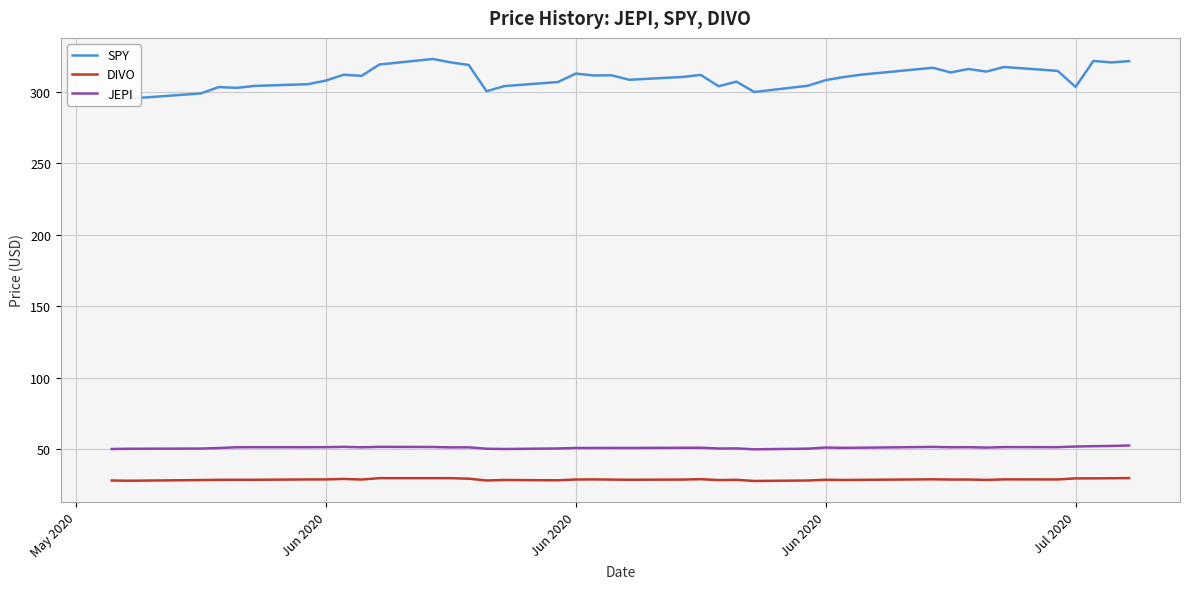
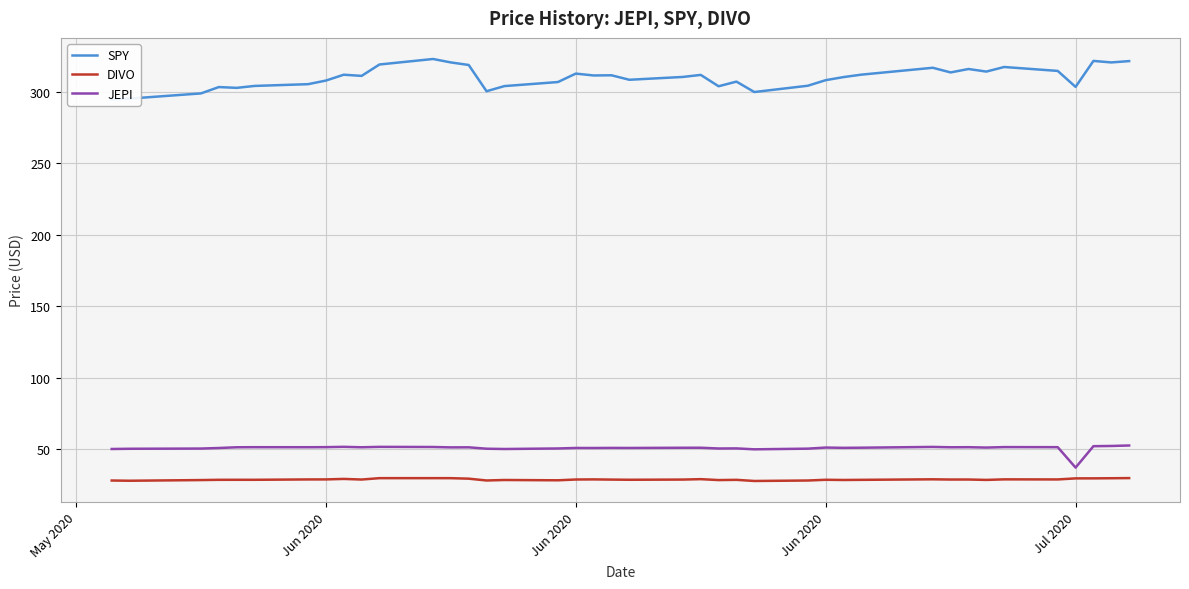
  {
    "SPY": {
      "Jul 2020": 304
    },
    "DIVO": {
      "Jul 2020": 29
    },
    "JEPI": {
-     "Jul 2020": 52
+     "Jul 2020": 37
    }
  }
